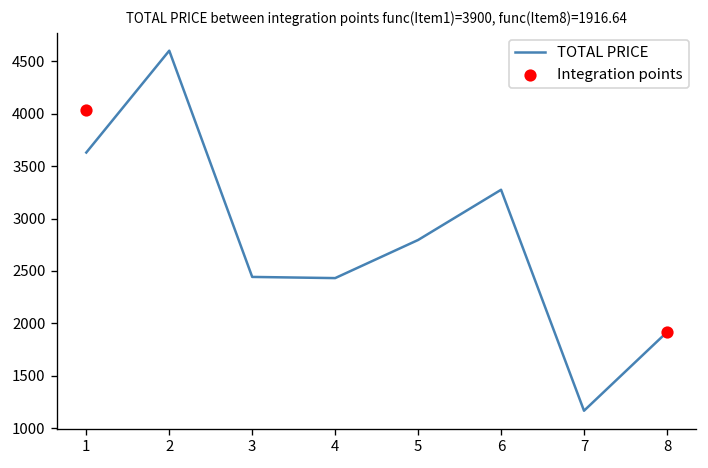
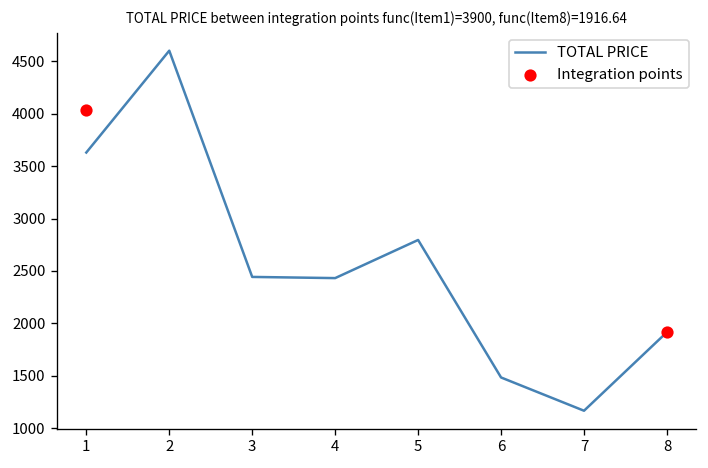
  {
    "TOTAL PRICE": {
      "1": 3600,
      "2": 4600,
      "3": 2400,
      "4": 2400,
      "5": 2800,
-     "6": 3300,
+     "6": 1500,
      "7": 1200
    }
  }
